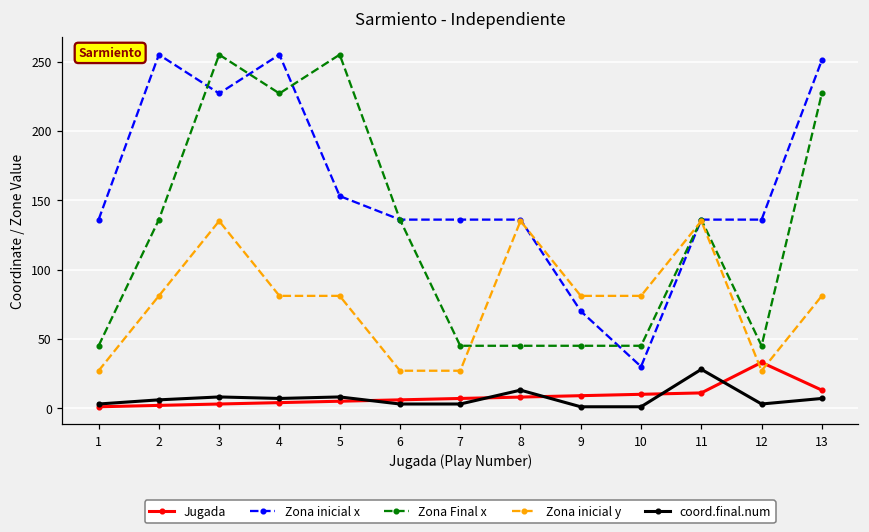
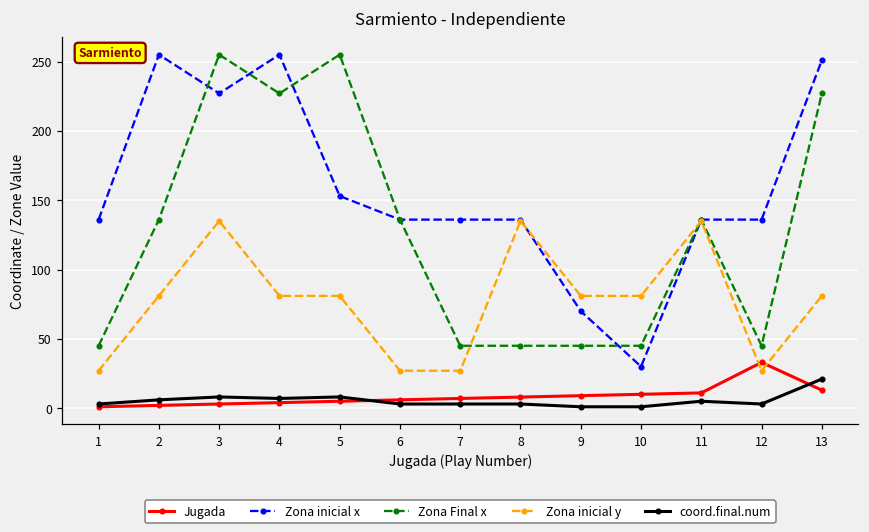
  {
    "Jugada": {
      "2": 2,
      "3": 3,
      "4": 4,
      "5": 5,
      "6": 6,
      "7": 7,
      "8": 8,
      "9": 9,
      "10": 10,
      "11": 11,
      "12": 33,
      "13": 13
    },
    "Zona inicial x": {
      "1": 136,
      "2": 255,
      "3": 227,
      "4": 255,
      "5": 153,
      "7": 136,
      "9": 70,
      "10": 30,
      "12": 136,
      "13": 251
    },
    "Zona Final x": {
      "1": 45,
      "2": 136,
      "3": 255,
      "4": 227,
      "5": 255,
      "7": 45,
      "8": 45,
      "9": 45,
      "10": 45,
      "12": 45,
      "13": 227
    },
    "Zona inicial y": {
      "1": 27,
      "2": 81,
      "3": 135,
      "4": 81,
      "5": 81,
      "6": 27,
      "7": 27,
      "9": 81,
      "10": 81,
      "12": 27,
      "13": 81
    },
    "coord.final.num": {
      "2": 6,
      "3": 8,
      "4": 7,
      "5": 8,
      "6": 3,
      "7": 3,
-     "8": 13,
+     "8": 3,
      "9": 1,
      "10": 1,
-     "11": 28,
+     "11": 5,
      "12": 3,
-     "13": 7
+     "13": 21
    }
  }
